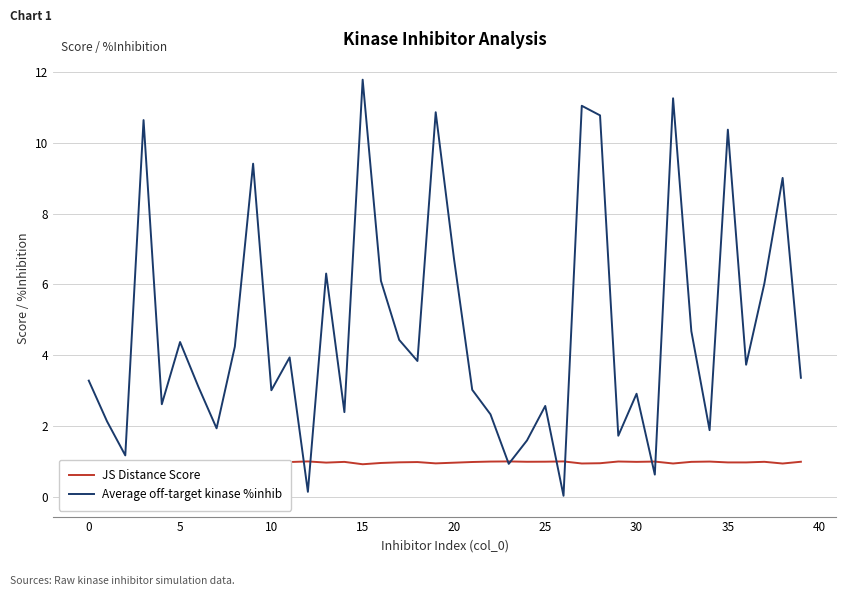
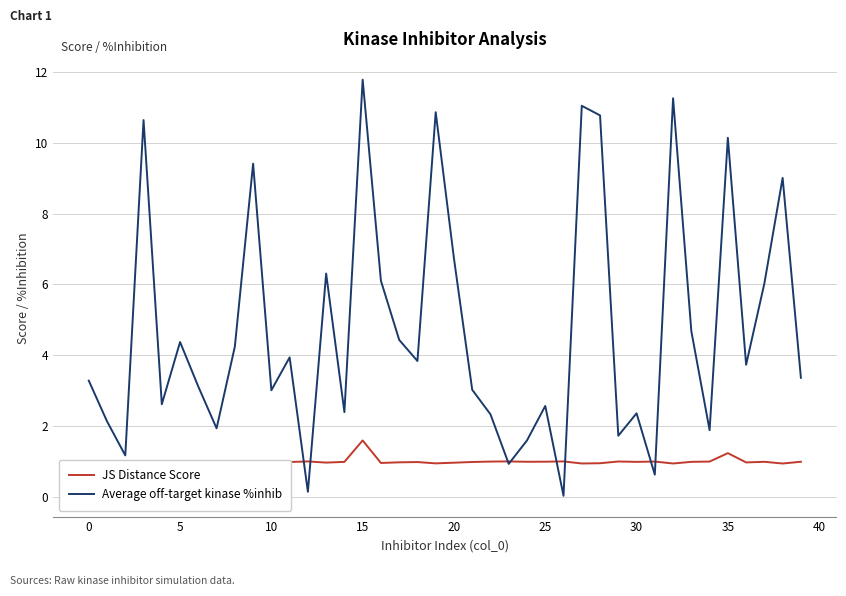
  {
    "JS Distance Score": {
-     "15": 0.9,
+     "15": 1.6,
      "20": 1.0,
      "25": 1.0,
      "30": 1.0,
-     "35": 1.0
+     "35": 1.2
    },
    "Average off-target kinase %inhib": {
      "0": 3.3,
      "5": 4.4,
      "10": 3.0,
      "15": 11.8,
      "20": 6.7,
      "25": 2.6,
-     "30": 2.9,
-     "35": 10.4
+     "30": 2.4,
+     "35": 10.1
    }
  }
